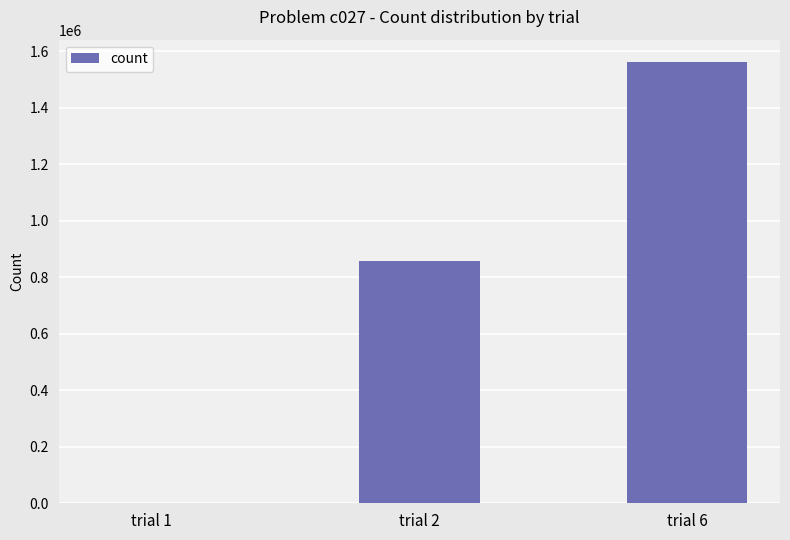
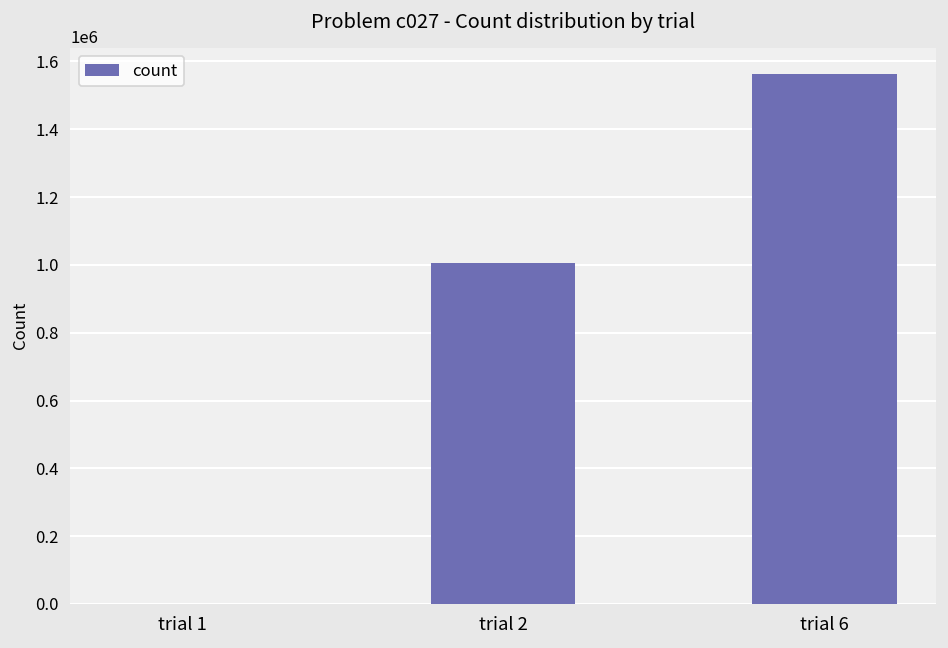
  {
-   "trial 2": 860000,
+   "trial 2": 1010000,
    "trial 6": 1560000
  }
